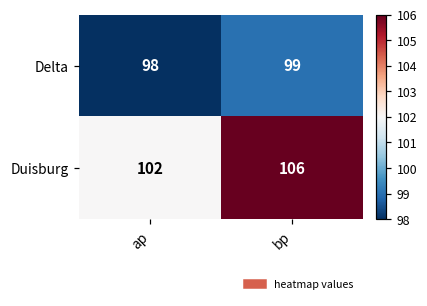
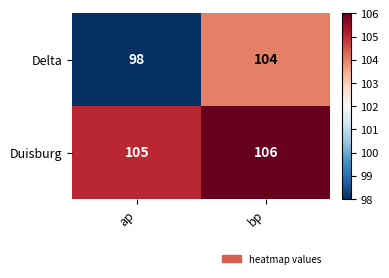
  {
    "Delta": {
      "ap": 98,
-     "bp": 99
+     "bp": 104
    },
    "Duisburg": {
-     "ap": 102,
+     "ap": 105,
      "bp": 106
    }
  }
